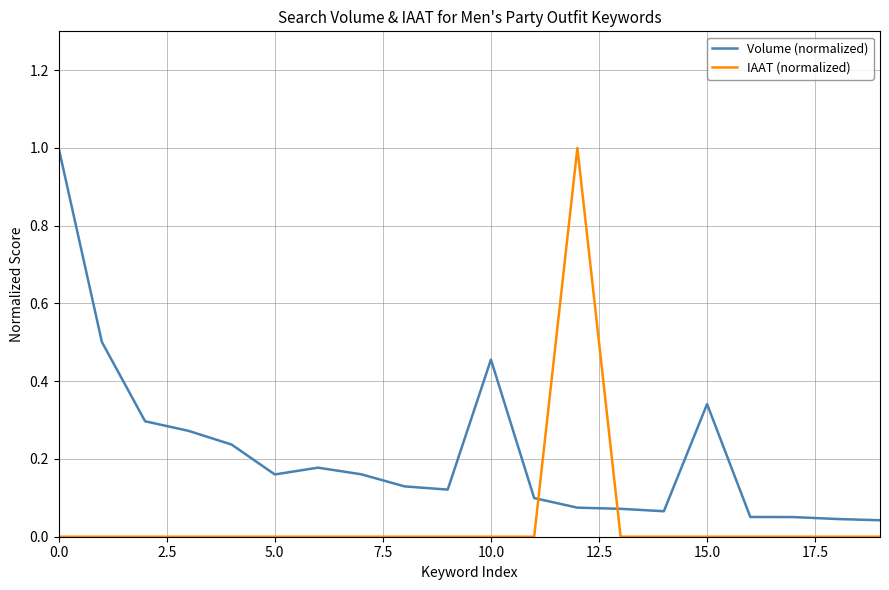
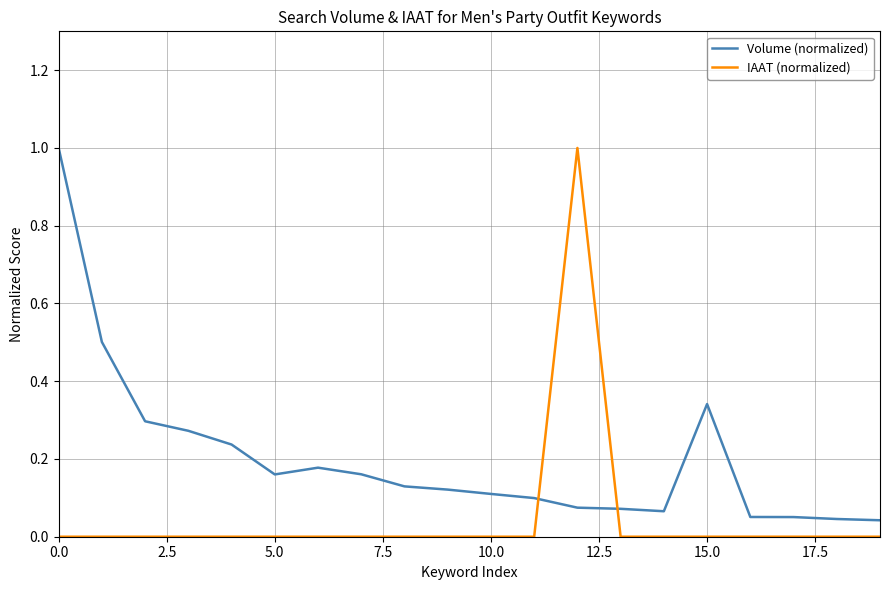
  {
    "Volume (normalized)": {
      "0.0": 1.00,
      "5.0": 0.16,
-     "10.0": 0.46,
+     "10.0": 0.11,
      "15.0": 0.34
    },
    "IAAT (normalized)": {
      "0.0": 0.00,
      "5.0": 0.00,
      "10.0": 0.00,
      "15.0": 0.00
    }
  }
